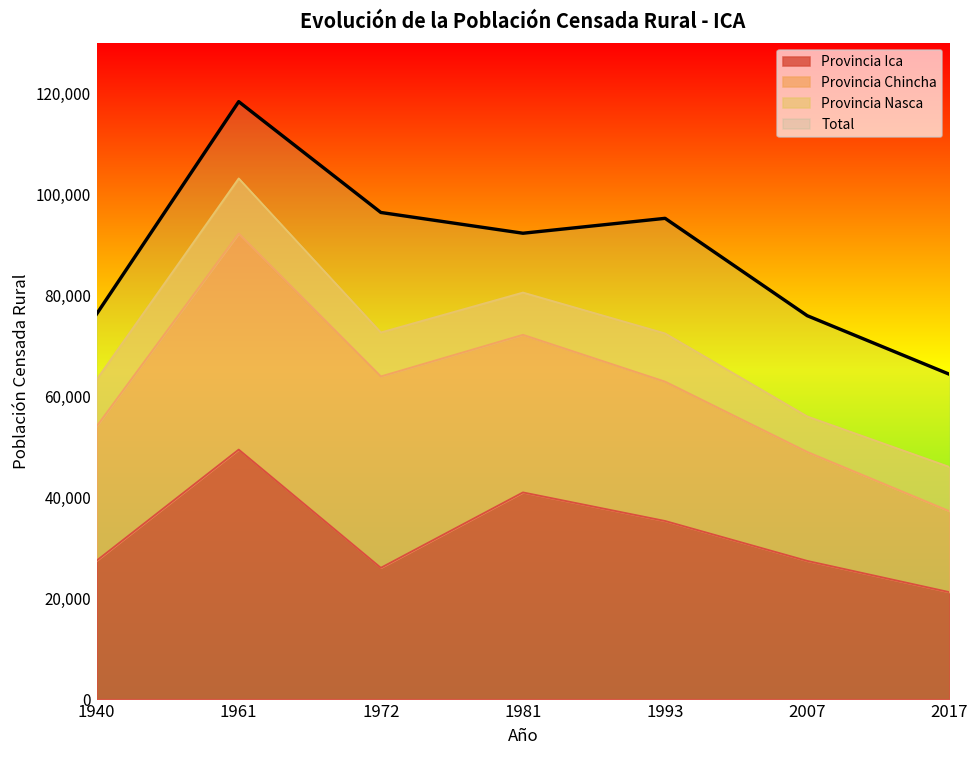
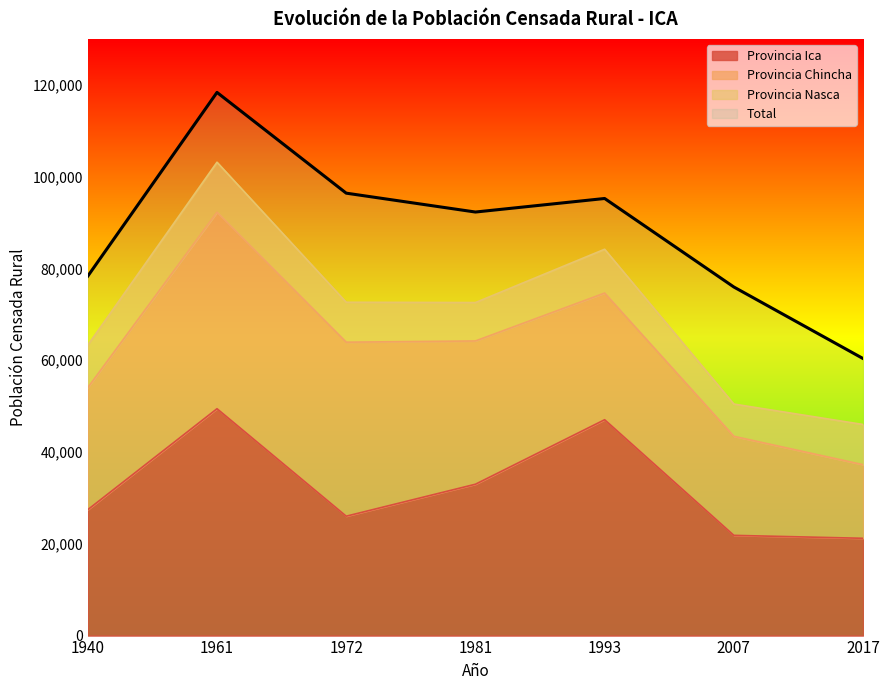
  {
    "Provincia Ica": {
      "1940": "27,000",
      "1961": "49,000",
      "1972": "26,000",
-     "1981": "41,000",
-     "1993": "35,000",
-     "2007": "27,000",
+     "1981": "33,000",
+     "1993": "47,000",
+     "2007": "22,000",
      "2017": "21,000"
    },
    "Total": {
-     "1940": "76,000",
+     "1940": "78,000",
      "1961": "118,000",
      "1972": "96,000",
      "1981": "92,000",
      "1993": "95,000",
      "2007": "76,000",
-     "2017": "64,000"
+     "2017": "60,000"
    }
  }
